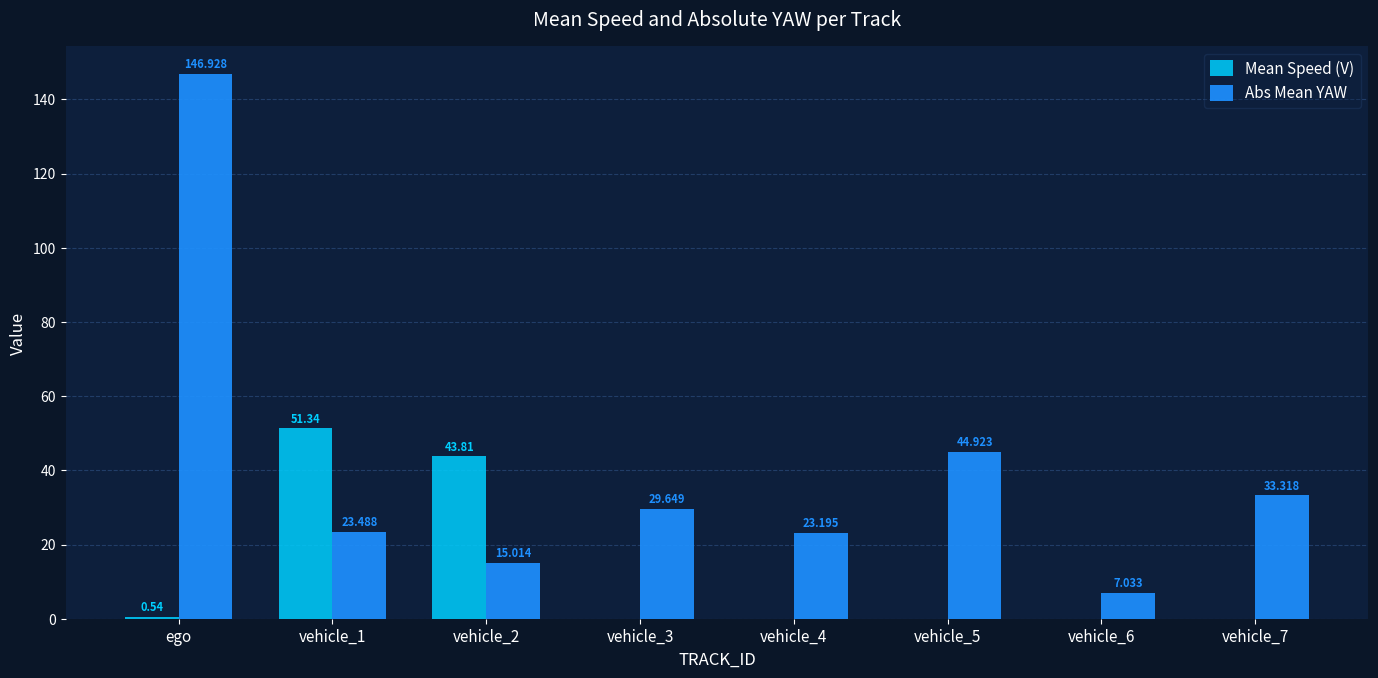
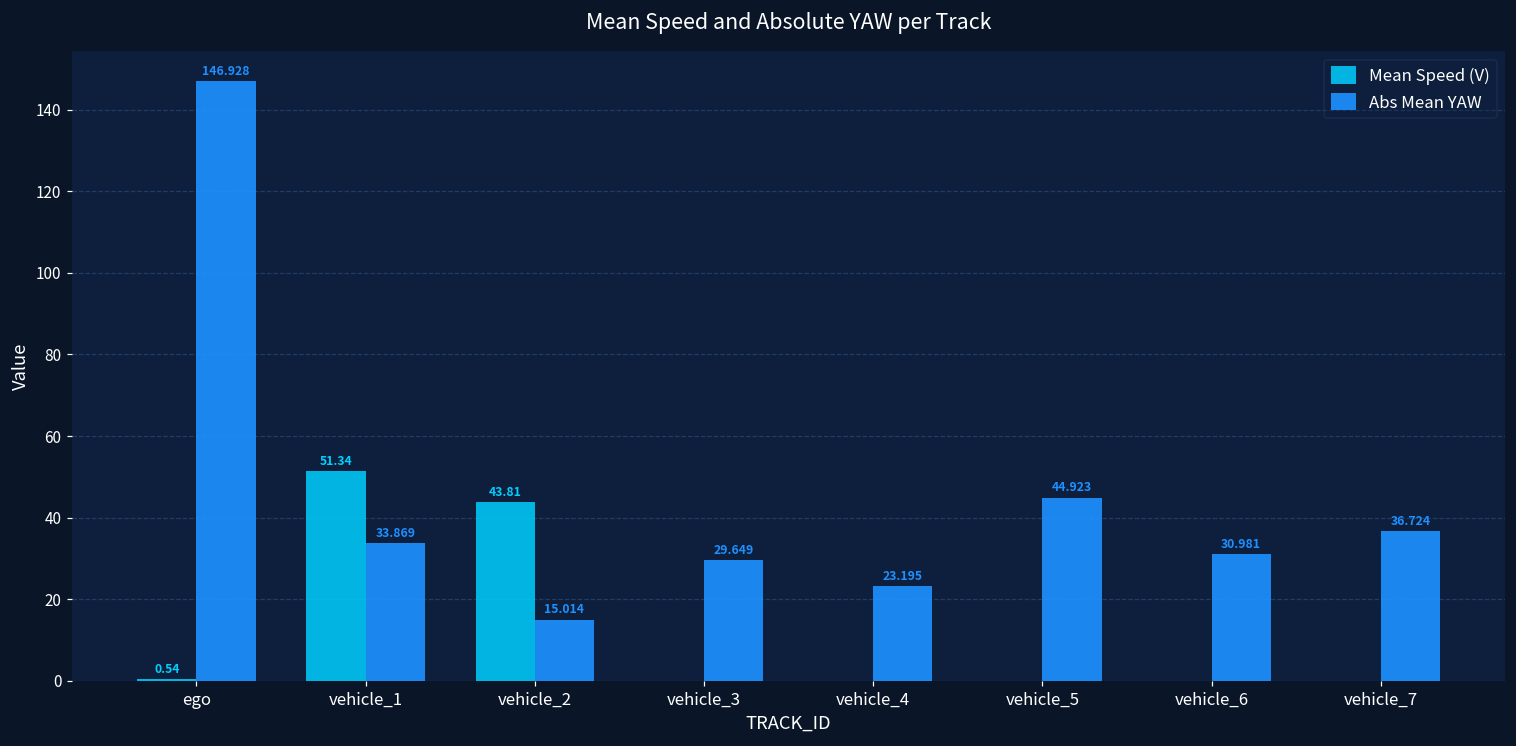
  {
    "Mean Speed (V)": {
      "ego": 0.54,
      "vehicle_1": 51.34,
      "vehicle_2": 43.81
    },
    "Abs Mean YAW": {
      "ego": 146.928,
-     "vehicle_1": 23.488,
+     "vehicle_1": 33.869,
      "vehicle_2": 15.014,
      "vehicle_3": 29.649,
      "vehicle_4": 23.195,
      "vehicle_5": 44.923,
-     "vehicle_6": 7.033,
-     "vehicle_7": 33.318
+     "vehicle_6": 30.981,
+     "vehicle_7": 36.724
    }
  }
